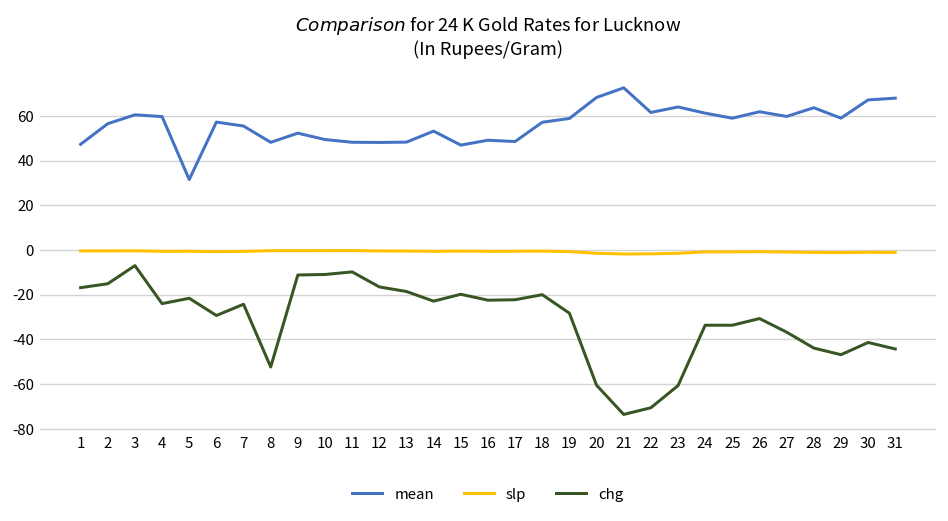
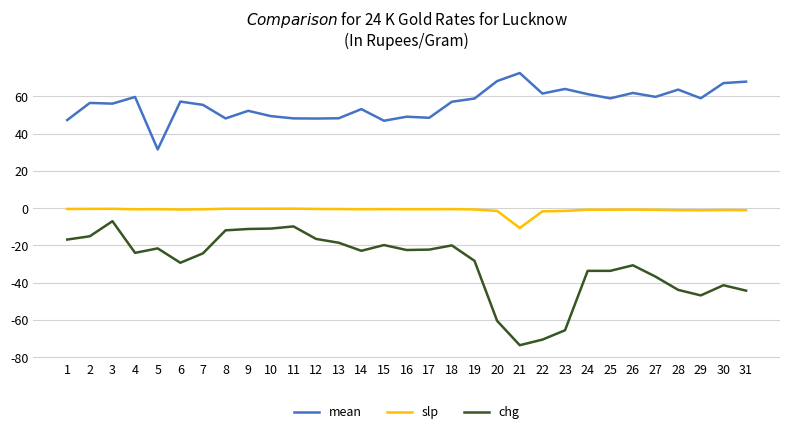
  {
    "mean": {
      "1": 47,
      "2": 57,
-     "3": 61,
+     "3": 56,
      "4": 60,
      "5": 32,
      "6": 57,
      "7": 56,
      "8": 48,
      "9": 52,
      "10": 49,
      "11": 48,
      "12": 48,
      "13": 48,
      "14": 53,
      "15": 47,
      "16": 49,
      "17": 49,
      "18": 57,
      "19": 59,
      "20": 68,
      "21": 73,
      "22": 62,
      "23": 64,
      "24": 61,
      "25": 59,
      "26": 62,
      "27": 60,
      "28": 64,
      "29": 59,
      "30": 67,
      "31": 68
    },
    "slp": {
      "1": 0,
      "2": 0,
      "3": 0,
      "4": -1,
      "5": -1,
      "6": -1,
      "7": -1,
      "8": 0,
      "9": 0,
      "10": 0,
      "11": 0,
      "12": 0,
      "13": 0,
      "14": -1,
      "15": 0,
      "16": -1,
      "17": -1,
      "18": 0,
      "19": -1,
      "20": -1,
-     "21": -2,
+     "21": -11,
      "22": -2,
      "23": -1,
      "24": -1,
      "25": -1,
      "26": -1,
      "27": -1,
      "28": -1,
      "29": -1,
      "30": -1,
      "31": -1
    },
    "chg": {
      "1": -17,
      "2": -15,
      "3": -7,
      "4": -24,
      "5": -22,
      "6": -29,
      "7": -24,
-     "8": -52,
+     "8": -12,
      "9": -11,
      "10": -11,
      "11": -10,
      "12": -16,
      "13": -19,
      "14": -23,
      "15": -20,
      "16": -22,
      "17": -22,
      "18": -20,
      "19": -28,
      "20": -60,
      "21": -74,
      "22": -71,
-     "23": -61,
+     "23": -66,
      "24": -34,
      "25": -34,
      "26": -31,
      "27": -37,
      "28": -44,
      "29": -47,
      "30": -41,
      "31": -44
    }
  }
